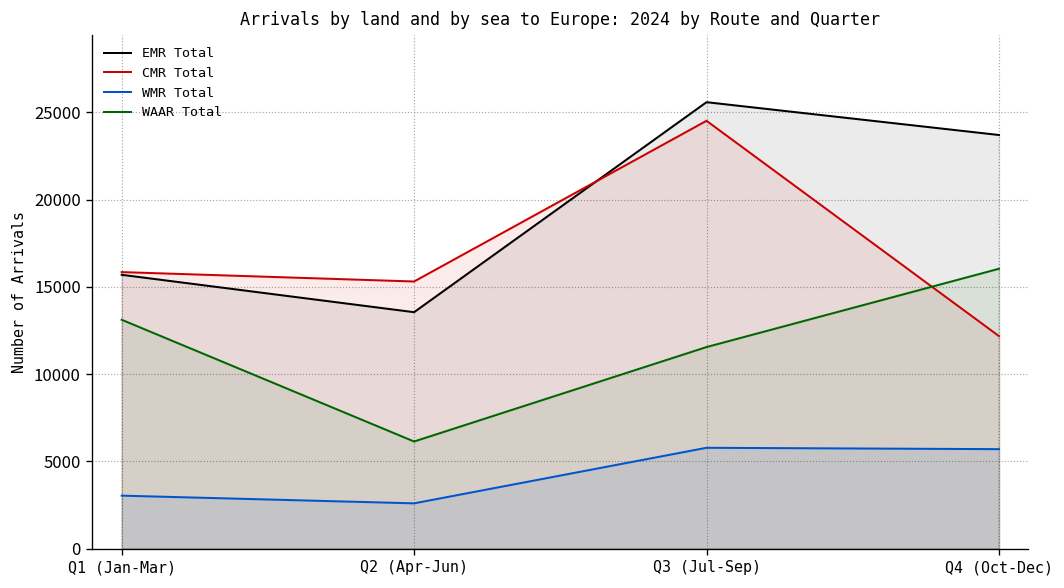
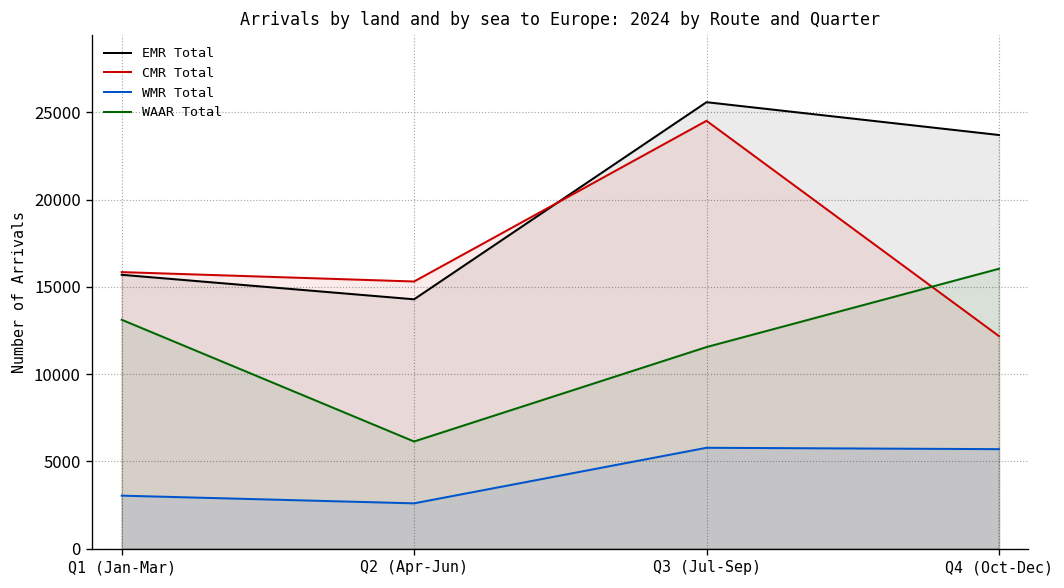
  {
    "EMR Total": {
-     "Q2 (Apr-Jun)": 13500,
+     "Q2 (Apr-Jun)": 14300,
      "Q3 (Jul-Sep)": 25600,
      "Q4 (Oct-Dec)": 23700
    },
    "CMR Total": {
      "Q2 (Apr-Jun)": 15300,
      "Q3 (Jul-Sep)": 24500,
      "Q4 (Oct-Dec)": 12200
    },
    "WMR Total": {
      "Q1 (Jan-Mar)": 3000,
      "Q2 (Apr-Jun)": 2600,
      "Q3 (Jul-Sep)": 5800,
      "Q4 (Oct-Dec)": 5700
    },
    "WAAR Total": {
      "Q1 (Jan-Mar)": 13100,
      "Q2 (Apr-Jun)": 6100,
      "Q3 (Jul-Sep)": 11600,
      "Q4 (Oct-Dec)": 16000
    }
  }
